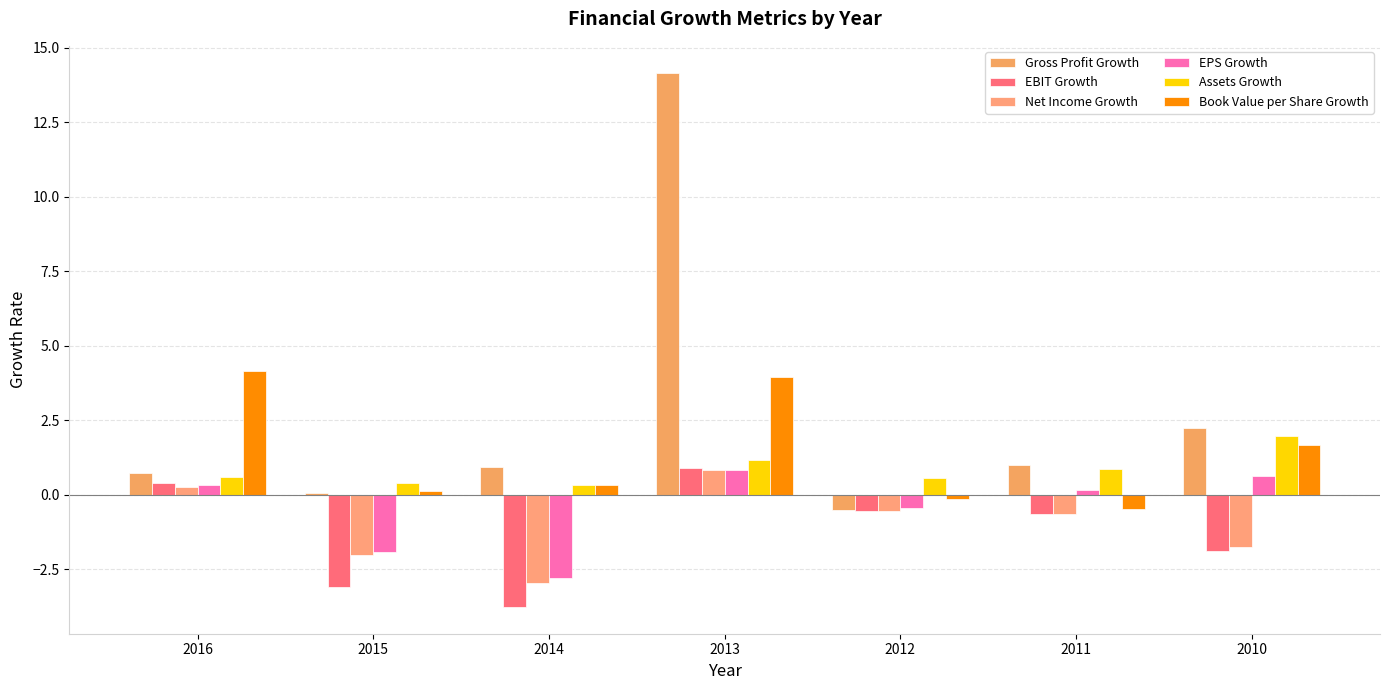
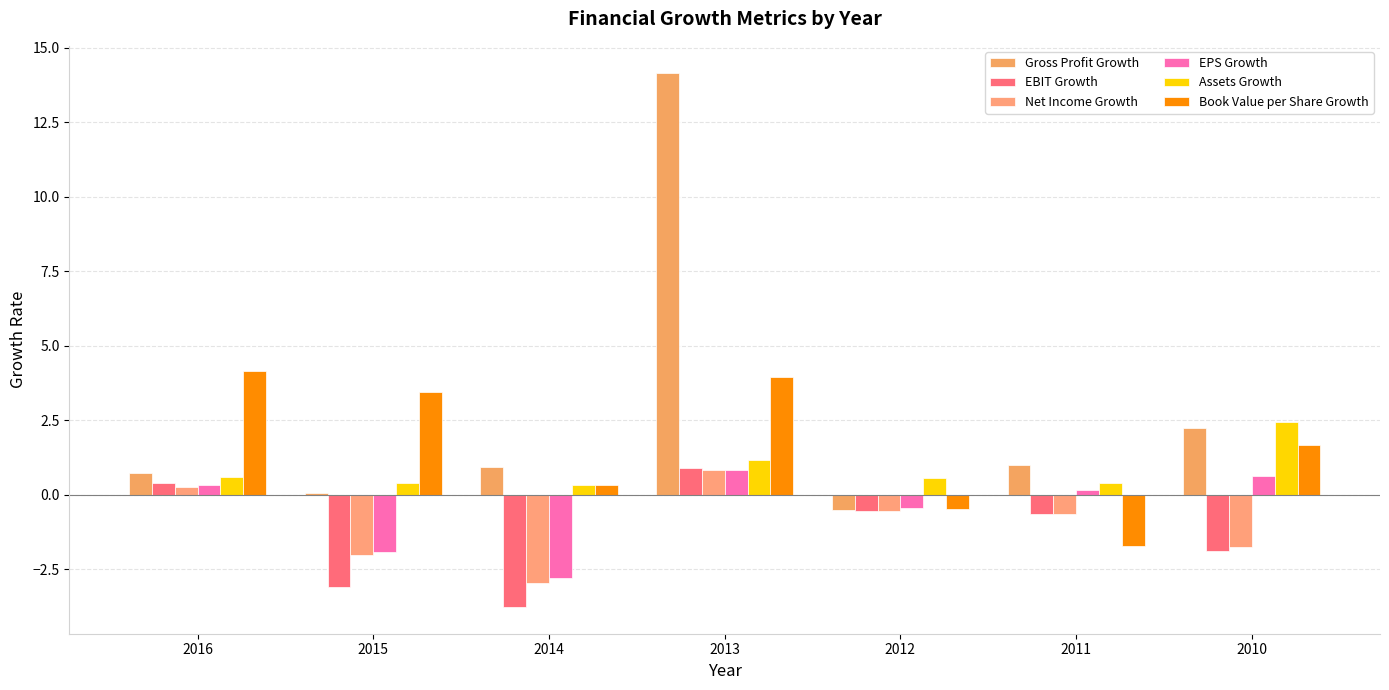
  {
    "Assets Growth": {
      "2016": 0.6,
      "2015": 0.4,
      "2014": 0.3,
      "2013": 1.2,
      "2012": 0.6,
-     "2011": 0.8,
-     "2010": 2.0
+     "2011": 0.4,
+     "2010": 2.5
    },
    "Book Value per Share Growth": {
      "2016": 4.1,
-     "2015": 0.1,
+     "2015": 3.4,
      "2014": 0.3,
      "2013": 4.0,
-     "2012": -0.2,
-     "2011": -0.5,
+     "2012": -0.5,
+     "2011": -1.7,
      "2010": 1.7
    }
  }
